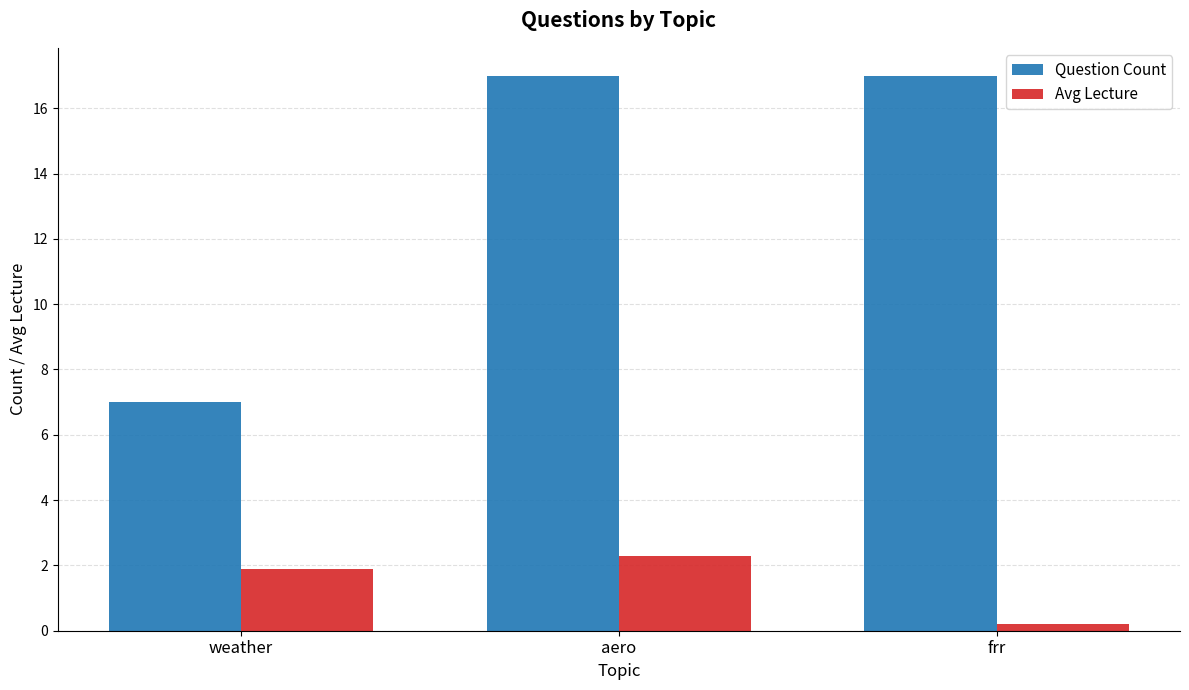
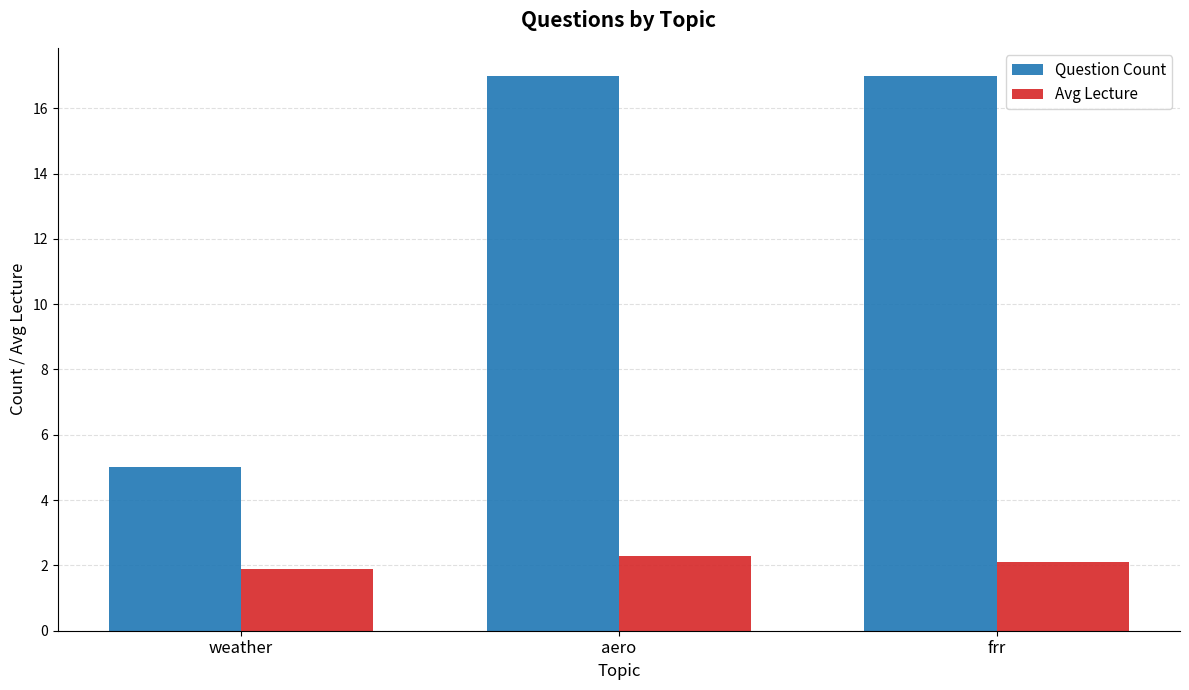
  {
    "Question Count": {
-     "weather": 7,
+     "weather": 5,
      "aero": 17,
      "frr": 17
    },
    "Avg Lecture": {
      "weather": 1.9,
      "aero": 2.3,
-     "frr": 0.2
+     "frr": 2.1
    }
  }
